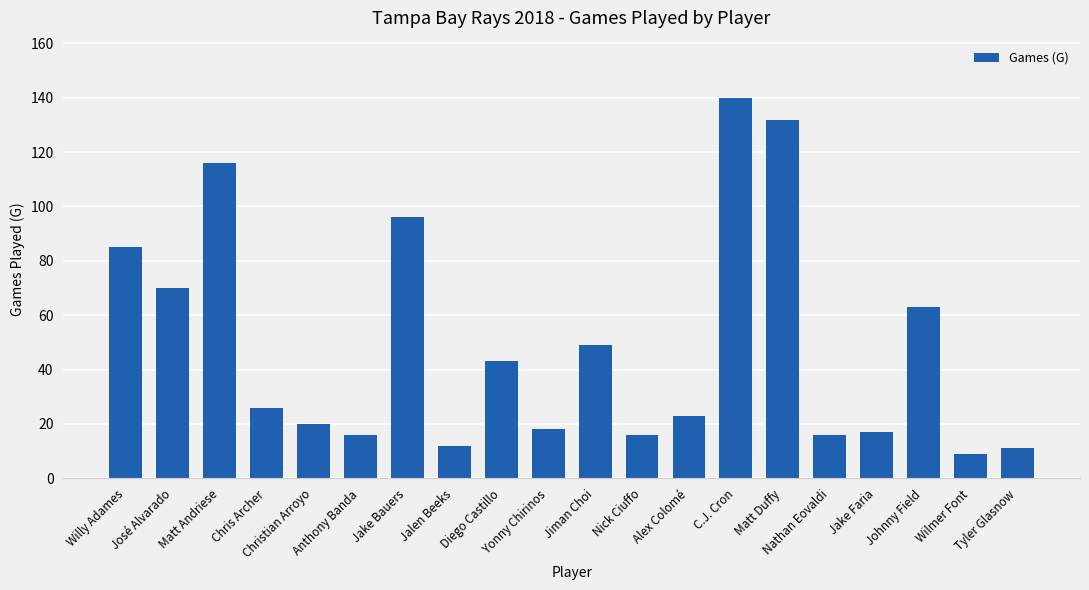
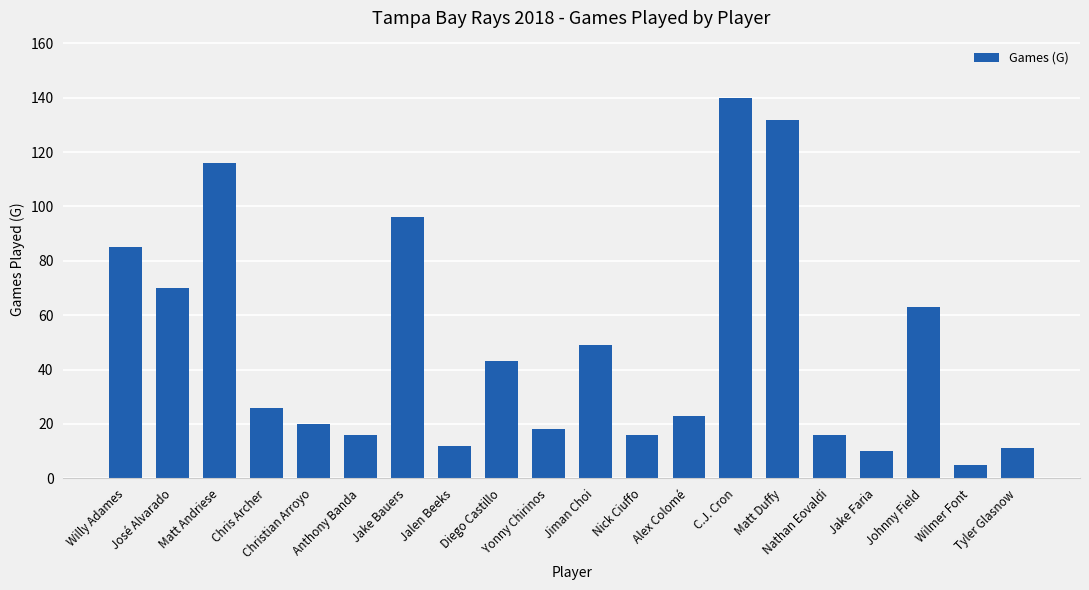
  {
    "Willy Adames": 85,
    "José Alvarado": 70,
    "Matt Andriese": 116,
    "Chris Archer": 26,
    "Christian Arroyo": 20,
    "Anthony Banda": 16,
    "Jake Bauers": 96,
    "Jalen Beeks": 12,
    "Diego Castillo": 43,
    "Yonny Chirinos": 18,
    "Jiman Choi": 49,
    "Nick Ciuffo": 16,
    "Alex Colomé": 23,
    "C.J. Cron": 140,
    "Matt Duffy": 132,
    "Nathan Eovaldi": 16,
-   "Jake Faria": 17,
+   "Jake Faria": 10,
    "Johnny Field": 63,
-   "Wilmer Font": 9,
+   "Wilmer Font": 5,
    "Tyler Glasnow": 11
  }
